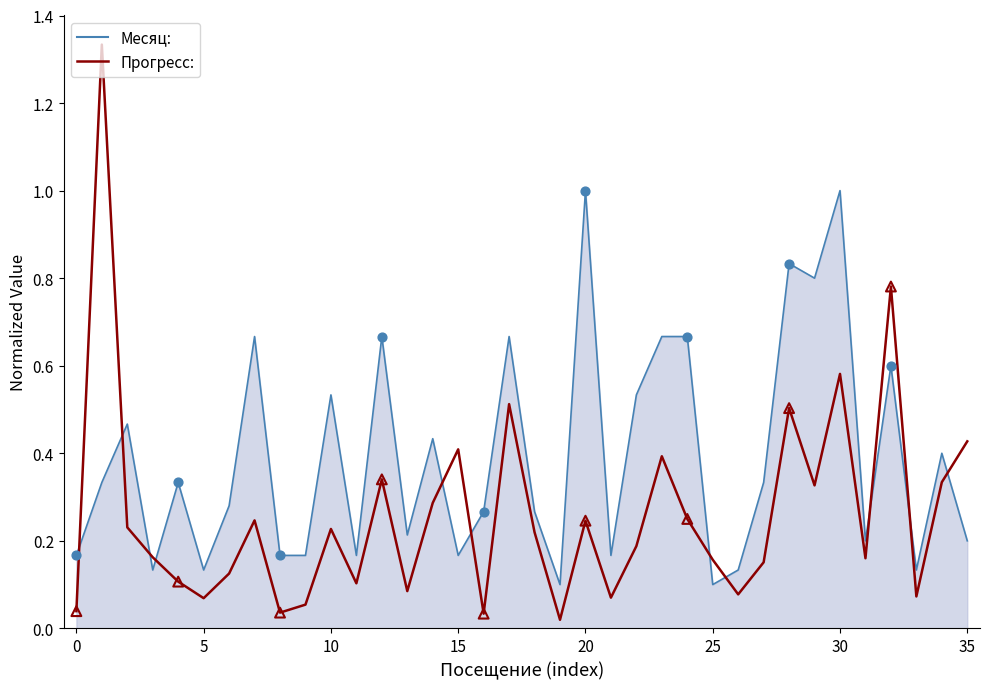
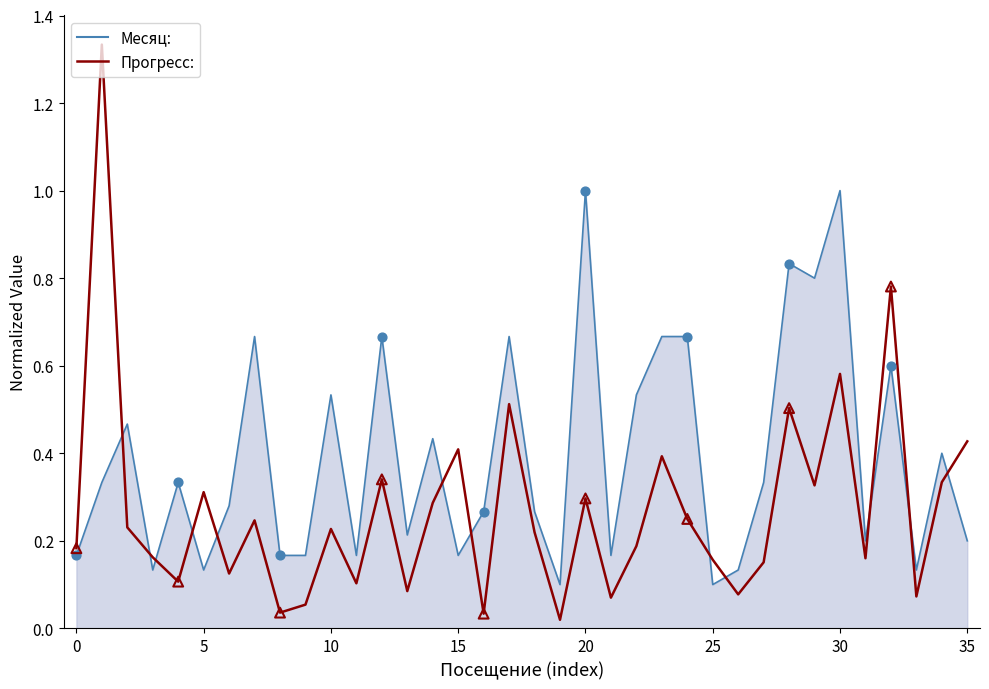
  {
    "Прогресс:": {
-     "0": 0.04,
-     "5": 0.07,
+     "0": 0.18,
+     "5": 0.31,
      "10": 0.23,
      "15": 0.41,
-     "20": 0.25,
+     "20": 0.30,
      "25": 0.16,
      "30": 0.58,
      "35": 0.43
    }
  }
